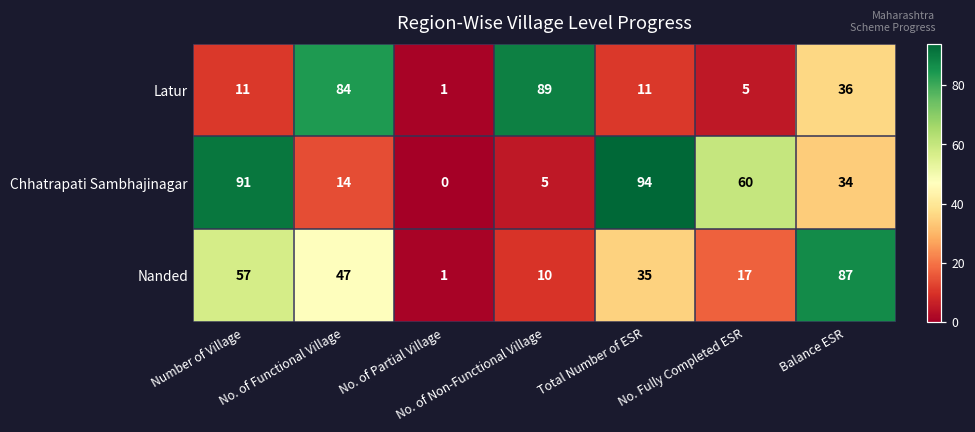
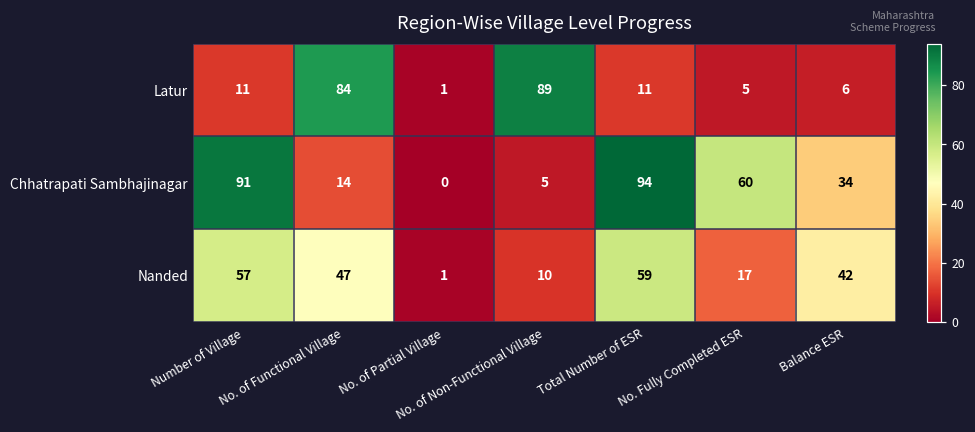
  {
    "Latur": {
      "Number of Village": 11,
      "No. of Functional Village": 84,
      "No. of Partial Village": 1,
      "No. of Non-Functional Village": 89,
      "Total Number of ESR": 11,
      "No. Fully Completed ESR": 5,
-     "Balance ESR": 36
+     "Balance ESR": 6
    },
    "Chhatrapati Sambhajinagar": {
      "Number of Village": 91,
      "No. of Functional Village": 14,
      "No. of Partial Village": 0,
      "No. of Non-Functional Village": 5,
      "Total Number of ESR": 94,
      "No. Fully Completed ESR": 60,
      "Balance ESR": 34
    },
    "Nanded": {
      "Number of Village": 57,
      "No. of Functional Village": 47,
      "No. of Partial Village": 1,
      "No. of Non-Functional Village": 10,
-     "Total Number of ESR": 35,
+     "Total Number of ESR": 59,
      "No. Fully Completed ESR": 17,
-     "Balance ESR": 87
+     "Balance ESR": 42
    }
  }
